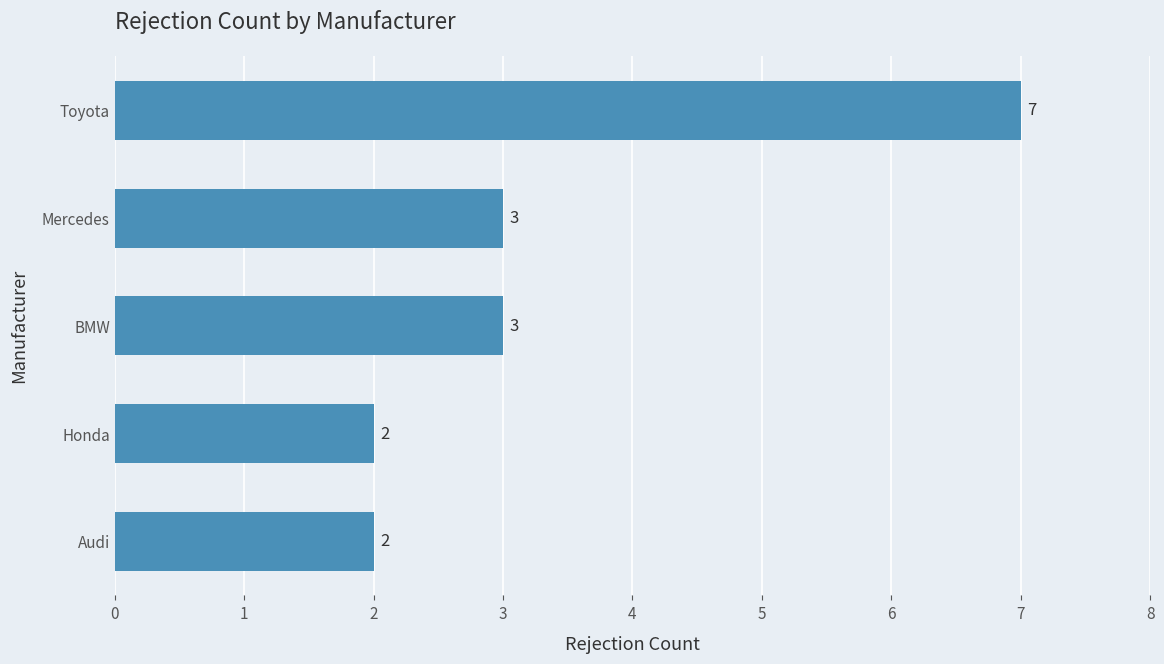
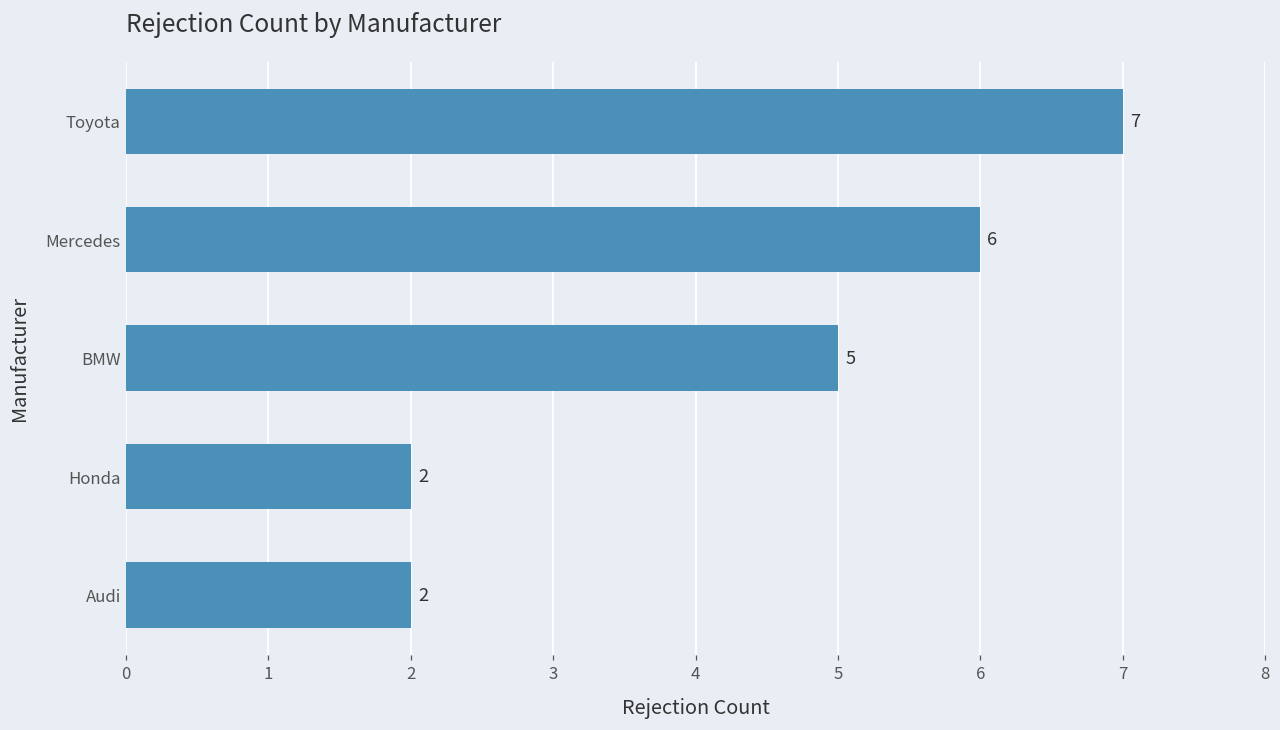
  {
    "Toyota": 7,
-   "Mercedes": 3,
-   "BMW": 3,
+   "Mercedes": 6,
+   "BMW": 5,
    "Honda": 2,
    "Audi": 2
  }
